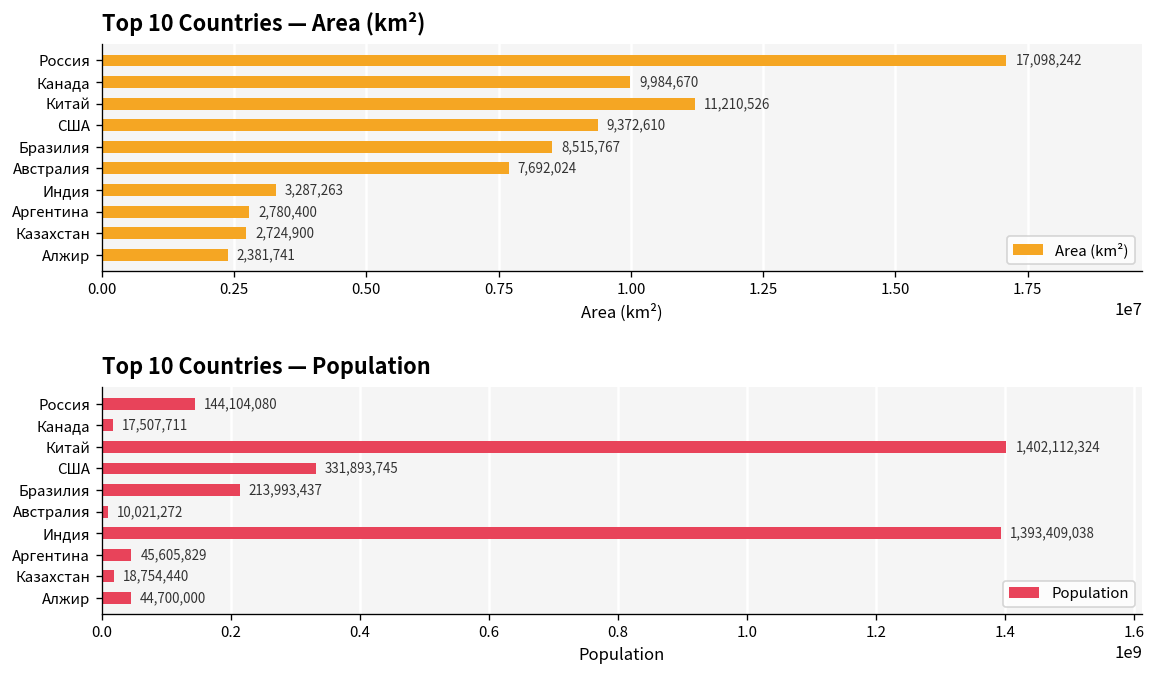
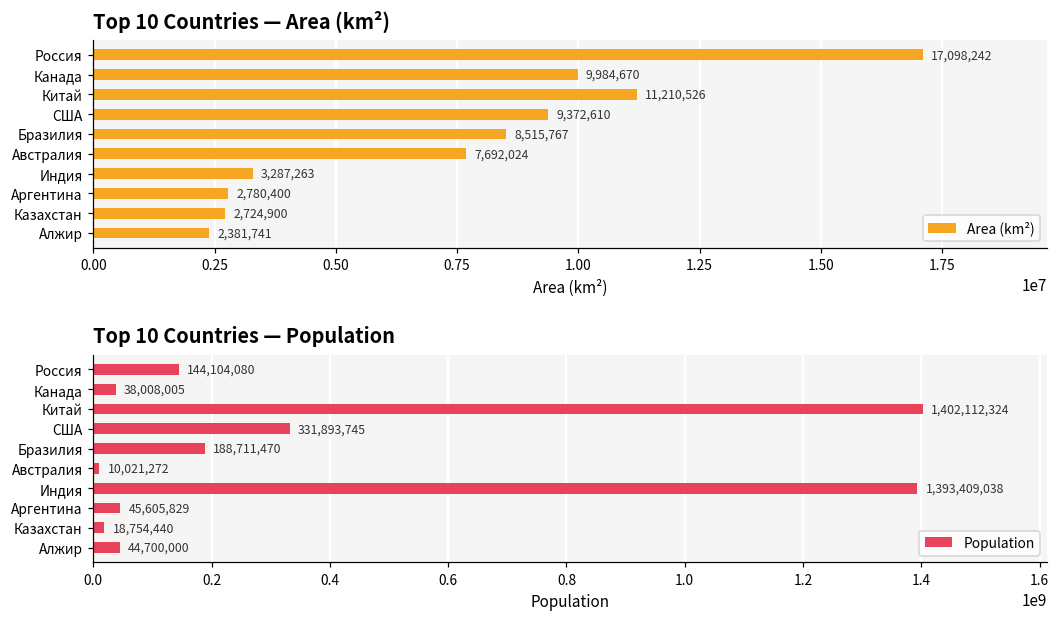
  {
    "Top 10 Countries — Area (km²)": {
      "Россия": "17,098,242",
      "Канада": "9,984,670",
      "Китай": "11,210,526",
      "США": "9,372,610",
      "Бразилия": "8,515,767",
      "Австралия": "7,692,024",
      "Индия": "3,287,263",
      "Аргентина": "2,780,400",
      "Казахстан": "2,724,900",
      "Алжир": "2,381,741"
    },
    "Top 10 Countries — Population": {
      "Россия": "144,104,080",
-     "Канада": "17,507,711",
+     "Канада": "38,008,005",
      "Китай": "1,402,112,324",
      "США": "331,893,745",
-     "Бразилия": "213,993,437",
+     "Бразилия": "188,711,470",
      "Австралия": "10,021,272",
      "Индия": "1,393,409,038",
      "Аргентина": "45,605,829",
      "Казахстан": "18,754,440",
      "Алжир": "44,700,000"
    }
  }
